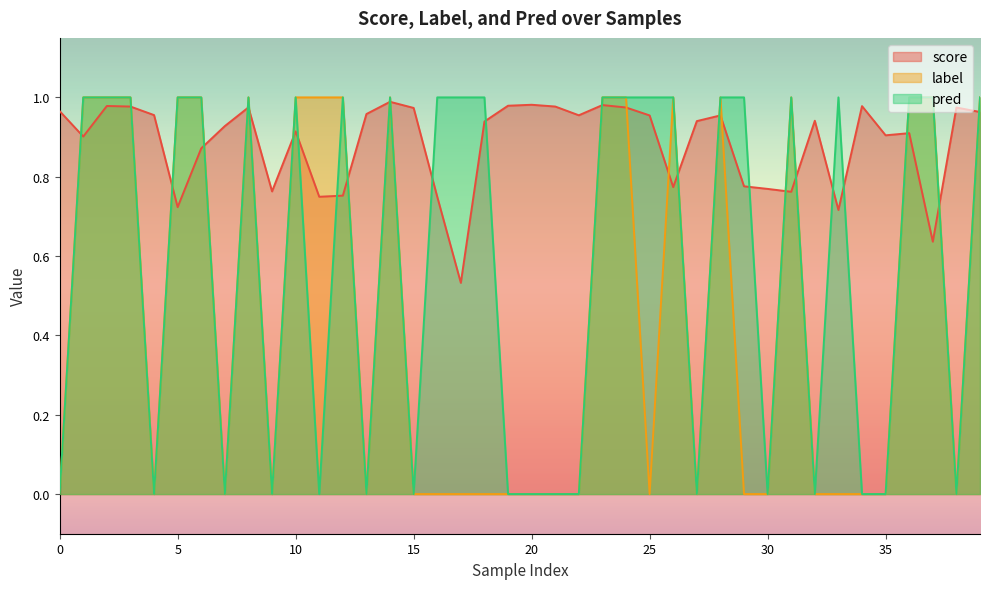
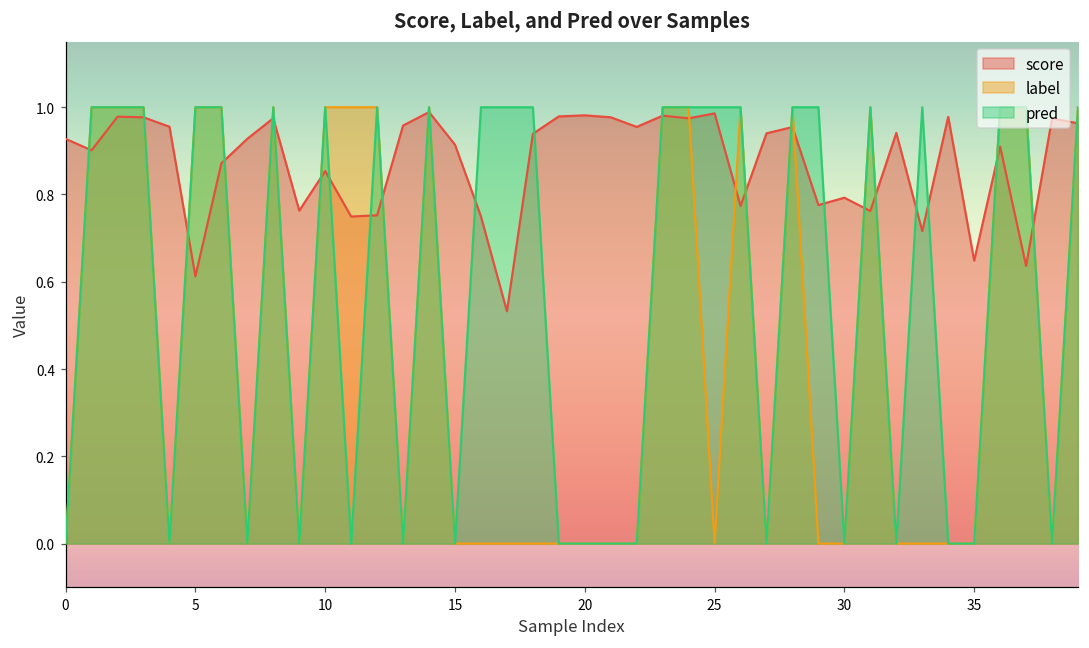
  {
    "score": {
-     "0": 0.97,
-     "5": 0.72,
-     "10": 0.91,
-     "15": 0.97,
+     "0": 0.93,
+     "5": 0.61,
+     "10": 0.85,
+     "15": 0.91,
      "20": 0.98,
-     "25": 0.95,
-     "30": 0.77,
-     "35": 0.90
+     "25": 0.99,
+     "30": 0.79,
+     "35": 0.65
    },
    "label": {
      "25": 0.00
    },
    "pred": {
      "25": 1.00
    }
  }
